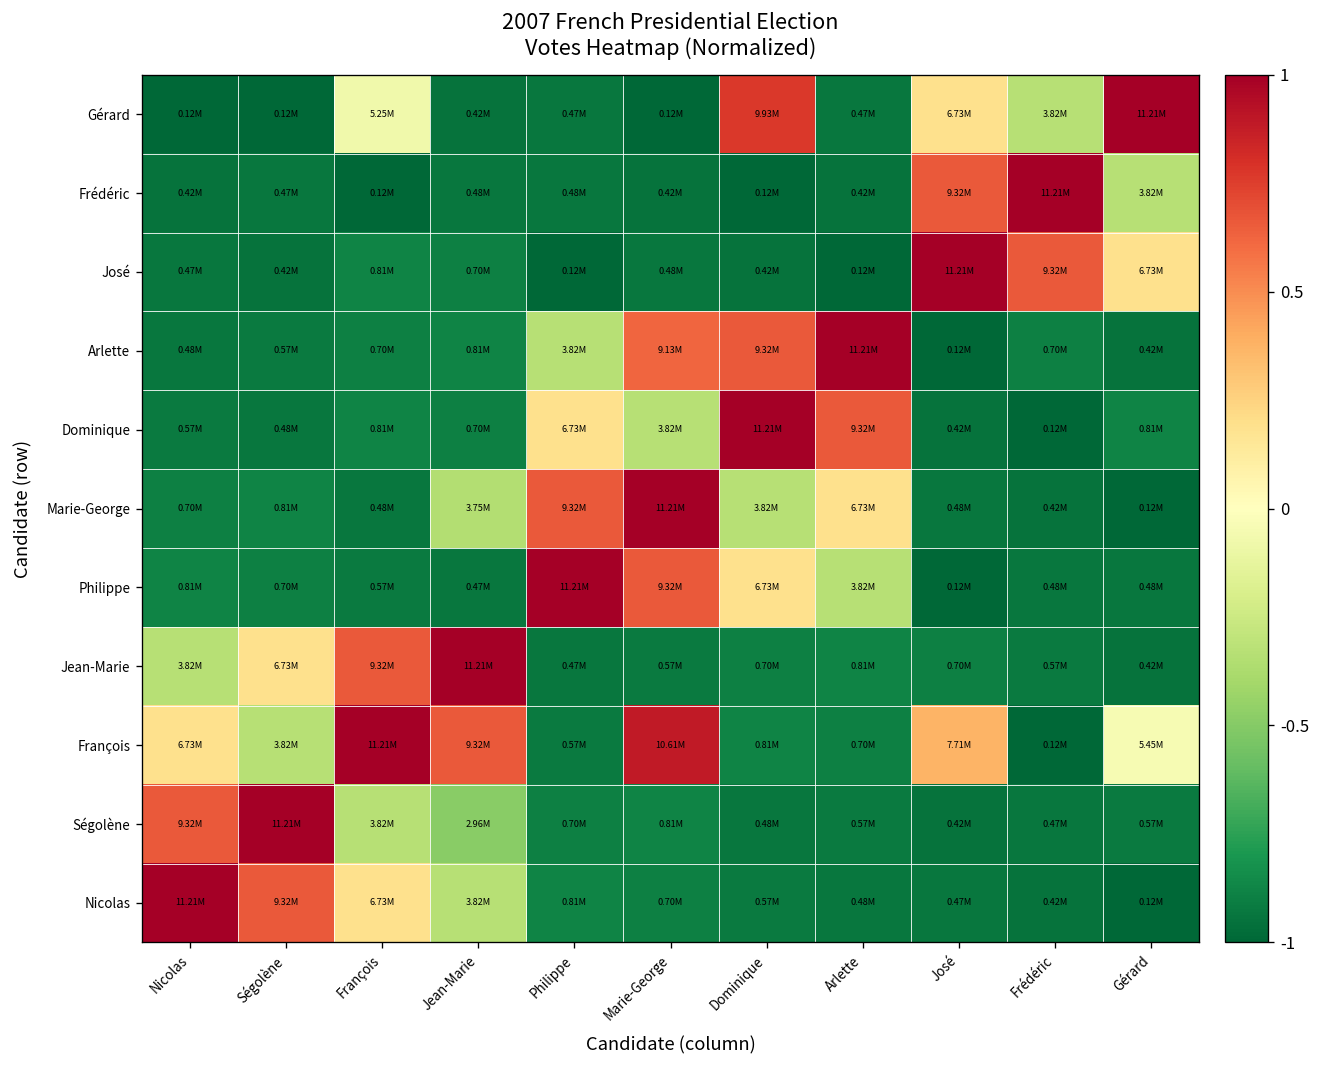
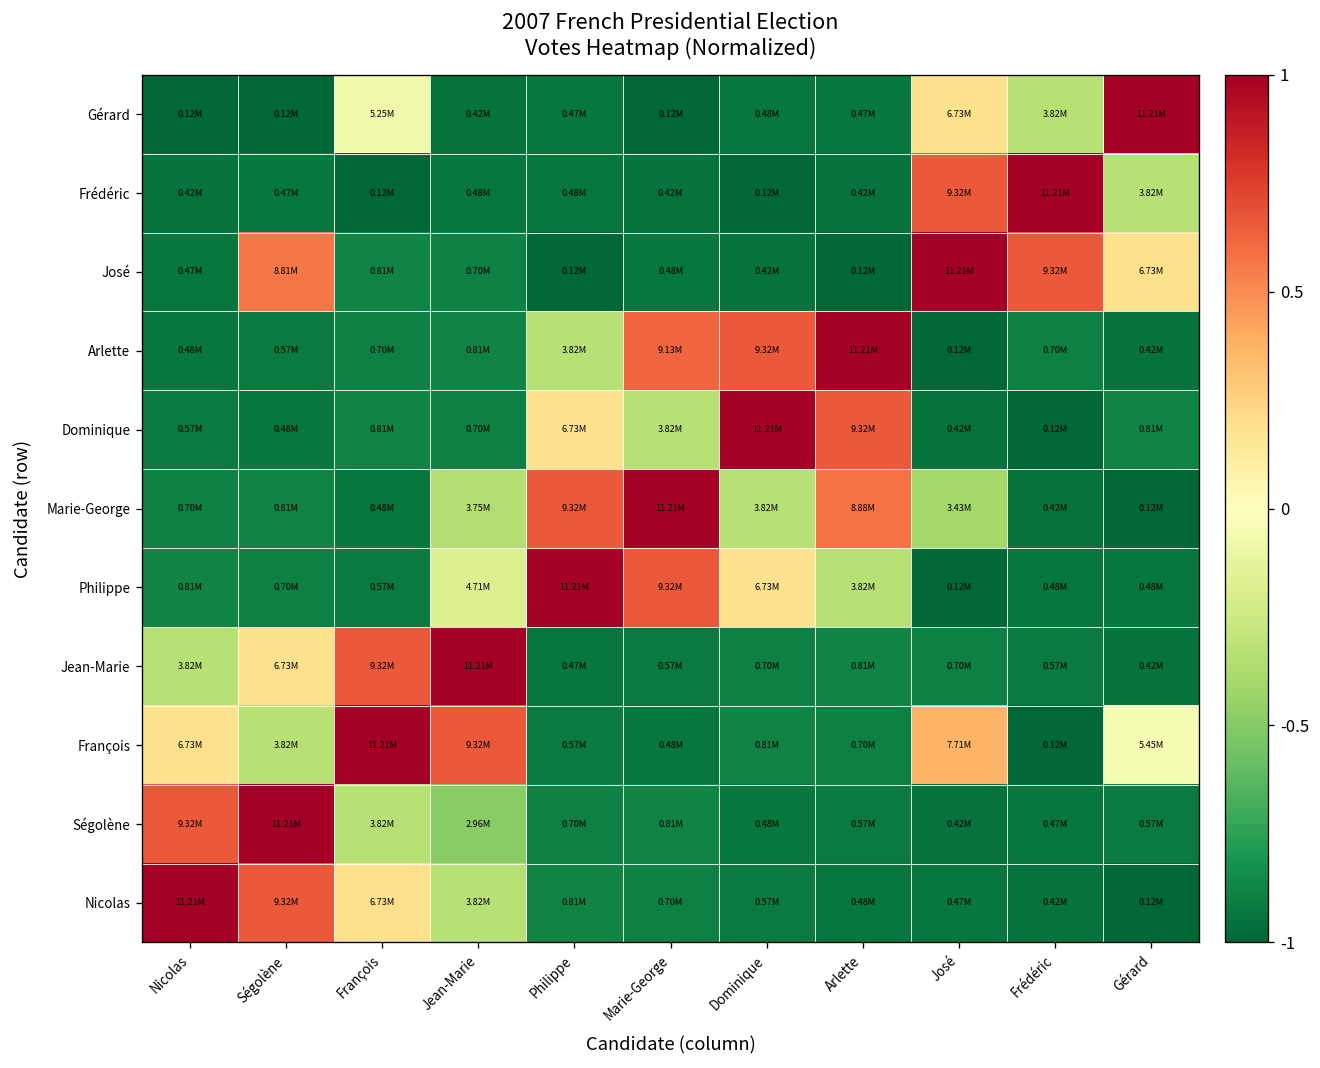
  {
    "Gérard": {
      "Nicolas": "0.12M",
      "Ségolène": "0.12M",
      "François": "5.25M",
      "Jean-Marie": "0.42M",
      "Philippe": "0.47M",
      "Marie-George": "0.12M",
-     "Dominique": "9.93M",
+     "Dominique": "0.48M",
      "Arlette": "0.47M",
      "José": "6.73M",
      "Frédéric": "3.82M",
      "Gérard": "11.21M"
    },
    "Frédéric": {
      "Nicolas": "0.42M",
      "Ségolène": "0.47M",
      "François": "0.12M",
      "Jean-Marie": "0.48M",
      "Philippe": "0.48M",
      "Marie-George": "0.42M",
      "Dominique": "0.12M",
      "Arlette": "0.42M",
      "José": "9.32M",
      "Frédéric": "11.21M",
      "Gérard": "3.82M"
    },
    "José": {
      "Nicolas": "0.47M",
-     "Ségolène": "0.42M",
+     "Ségolène": "8.81M",
      "François": "0.81M",
      "Jean-Marie": "0.70M",
      "Philippe": "0.12M",
      "Marie-George": "0.48M",
      "Dominique": "0.42M",
      "Arlette": "0.12M",
      "José": "11.21M",
      "Frédéric": "9.32M",
      "Gérard": "6.73M"
    },
    "Arlette": {
      "Nicolas": "0.48M",
      "Ségolène": "0.57M",
      "François": "0.70M",
      "Jean-Marie": "0.81M",
      "Philippe": "3.82M",
      "Marie-George": "9.13M",
      "Dominique": "9.32M",
      "Arlette": "11.21M",
      "José": "0.12M",
      "Frédéric": "0.70M",
      "Gérard": "0.42M"
    },
    "Dominique": {
      "Nicolas": "0.57M",
      "Ségolène": "0.48M",
      "François": "0.81M",
      "Jean-Marie": "0.70M",
      "Philippe": "6.73M",
      "Marie-George": "3.82M",
      "Dominique": "11.21M",
      "Arlette": "9.32M",
      "José": "0.42M",
      "Frédéric": "0.12M",
      "Gérard": "0.81M"
    },
    "Marie-George": {
      "Nicolas": "0.70M",
      "Ségolène": "0.81M",
      "François": "0.48M",
      "Jean-Marie": "3.75M",
      "Philippe": "9.32M",
      "Marie-George": "11.21M",
      "Dominique": "3.82M",
-     "Arlette": "6.73M",
-     "José": "0.48M",
+     "Arlette": "8.88M",
+     "José": "3.43M",
      "Frédéric": "0.42M",
      "Gérard": "0.12M"
    },
    "Philippe": {
      "Nicolas": "0.81M",
      "Ségolène": "0.70M",
      "François": "0.57M",
-     "Jean-Marie": "0.47M",
+     "Jean-Marie": "4.71M",
      "Philippe": "11.21M",
      "Marie-George": "9.32M",
      "Dominique": "6.73M",
      "Arlette": "3.82M",
      "José": "0.12M",
      "Frédéric": "0.48M",
      "Gérard": "0.48M"
    },
    "Jean-Marie": {
      "Nicolas": "3.82M",
      "Ségolène": "6.73M",
      "François": "9.32M",
      "Jean-Marie": "11.21M",
      "Philippe": "0.47M",
      "Marie-George": "0.57M",
      "Dominique": "0.70M",
      "Arlette": "0.81M",
      "José": "0.70M",
      "Frédéric": "0.57M",
      "Gérard": "0.42M"
    },
    "François": {
      "Nicolas": "6.73M",
      "Ségolène": "3.82M",
      "François": "11.21M",
      "Jean-Marie": "9.32M",
      "Philippe": "0.57M",
-     "Marie-George": "10.61M",
+     "Marie-George": "0.48M",
      "Dominique": "0.81M",
      "Arlette": "0.70M",
      "José": "7.71M",
      "Frédéric": "0.12M",
      "Gérard": "5.45M"
    },
    "Ségolène": {
      "Nicolas": "9.32M",
      "Ségolène": "11.21M",
      "François": "3.82M",
      "Jean-Marie": "2.96M",
      "Philippe": "0.70M",
      "Marie-George": "0.81M",
      "Dominique": "0.48M",
      "Arlette": "0.57M",
      "José": "0.42M",
      "Frédéric": "0.47M",
      "Gérard": "0.57M"
    },
    "Nicolas": {
      "Nicolas": "11.21M",
      "Ségolène": "9.32M",
      "François": "6.73M",
      "Jean-Marie": "3.82M",
      "Philippe": "0.81M",
      "Marie-George": "0.70M",
      "Dominique": "0.57M",
      "Arlette": "0.48M",
      "José": "0.47M",
      "Frédéric": "0.42M",
      "Gérard": "0.12M"
    }
  }
